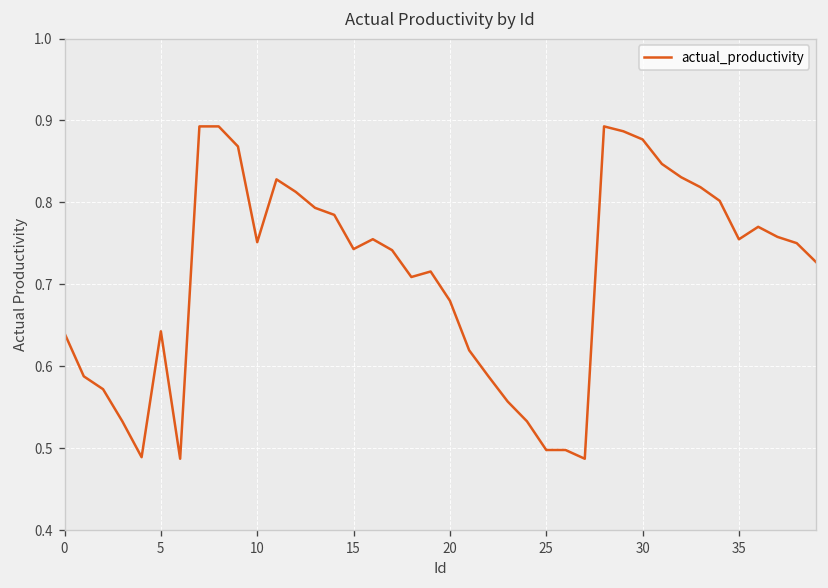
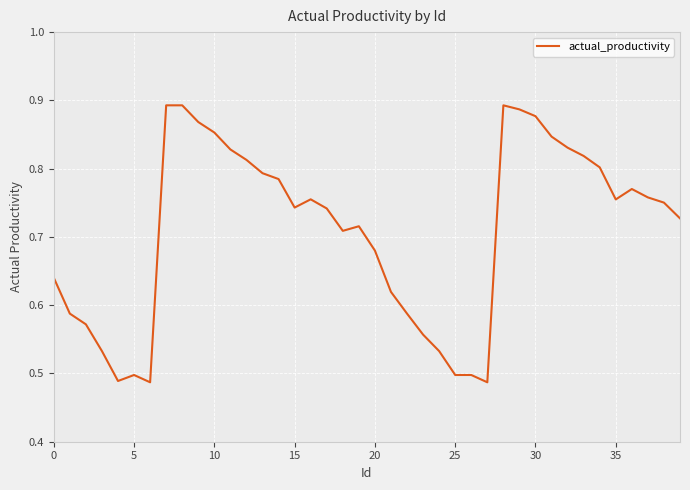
  {
    "0": 0.64,
-   "5": 0.64,
-   "10": 0.75,
+   "5": 0.50,
+   "10": 0.85,
    "15": 0.74,
    "20": 0.68,
    "25": 0.50,
    "30": 0.88,
    "35": 0.75
  }
